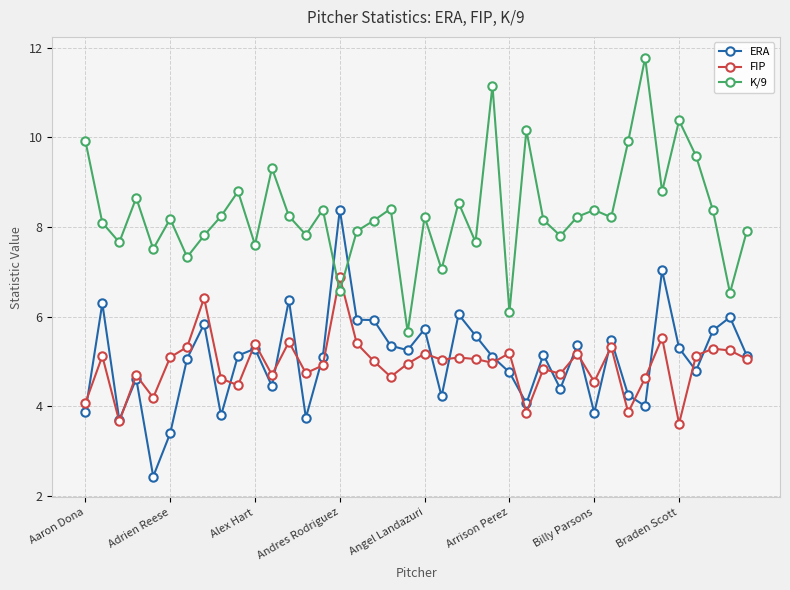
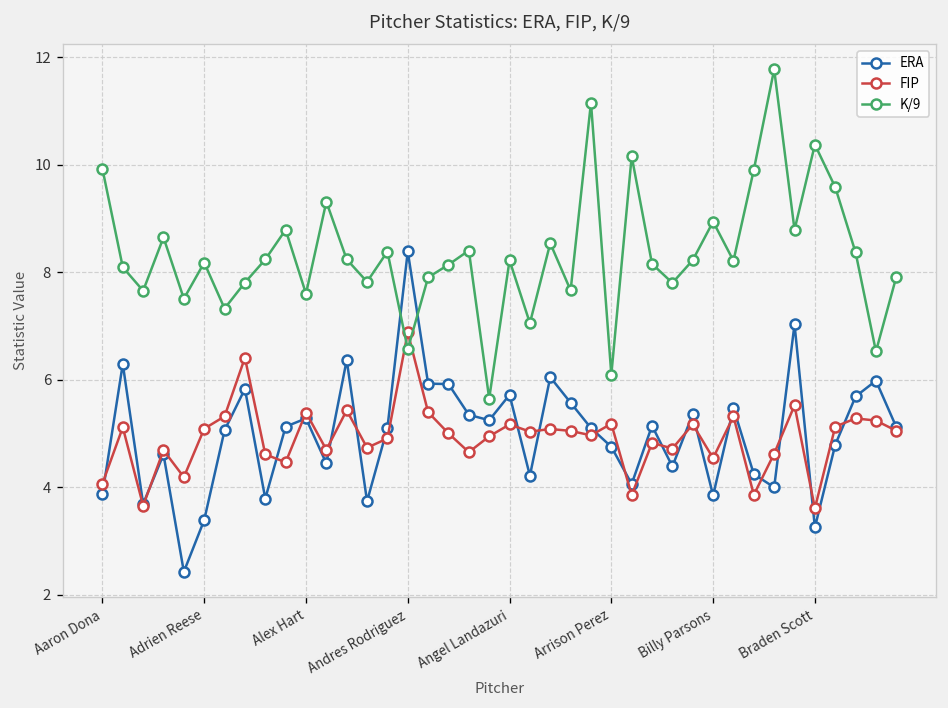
  {
    "ERA": {
      "Aaron Dona": 3.9,
      "Adrien Reese": 3.4,
      "Alex Hart": 5.3,
      "Andres Rodriguez": 8.4,
      "Angel Landazuri": 5.7,
      "Arrison Perez": 4.8,
      "Billy Parsons": 3.9,
-     "Braden Scott": 5.3
+     "Braden Scott": 3.3
    },
    "FIP": {
      "Aaron Dona": 4.1,
      "Adrien Reese": 5.1,
      "Alex Hart": 5.4,
      "Andres Rodriguez": 6.9,
      "Angel Landazuri": 5.2,
      "Arrison Perez": 5.2,
      "Billy Parsons": 4.5,
      "Braden Scott": 3.6
    },
    "K/9": {
      "Aaron Dona": 9.9,
      "Adrien Reese": 8.2,
      "Alex Hart": 7.6,
      "Andres Rodriguez": 6.6,
      "Angel Landazuri": 8.2,
      "Arrison Perez": 6.1,
-     "Billy Parsons": 8.4,
+     "Billy Parsons": 8.9,
      "Braden Scott": 10.4
    }
  }
